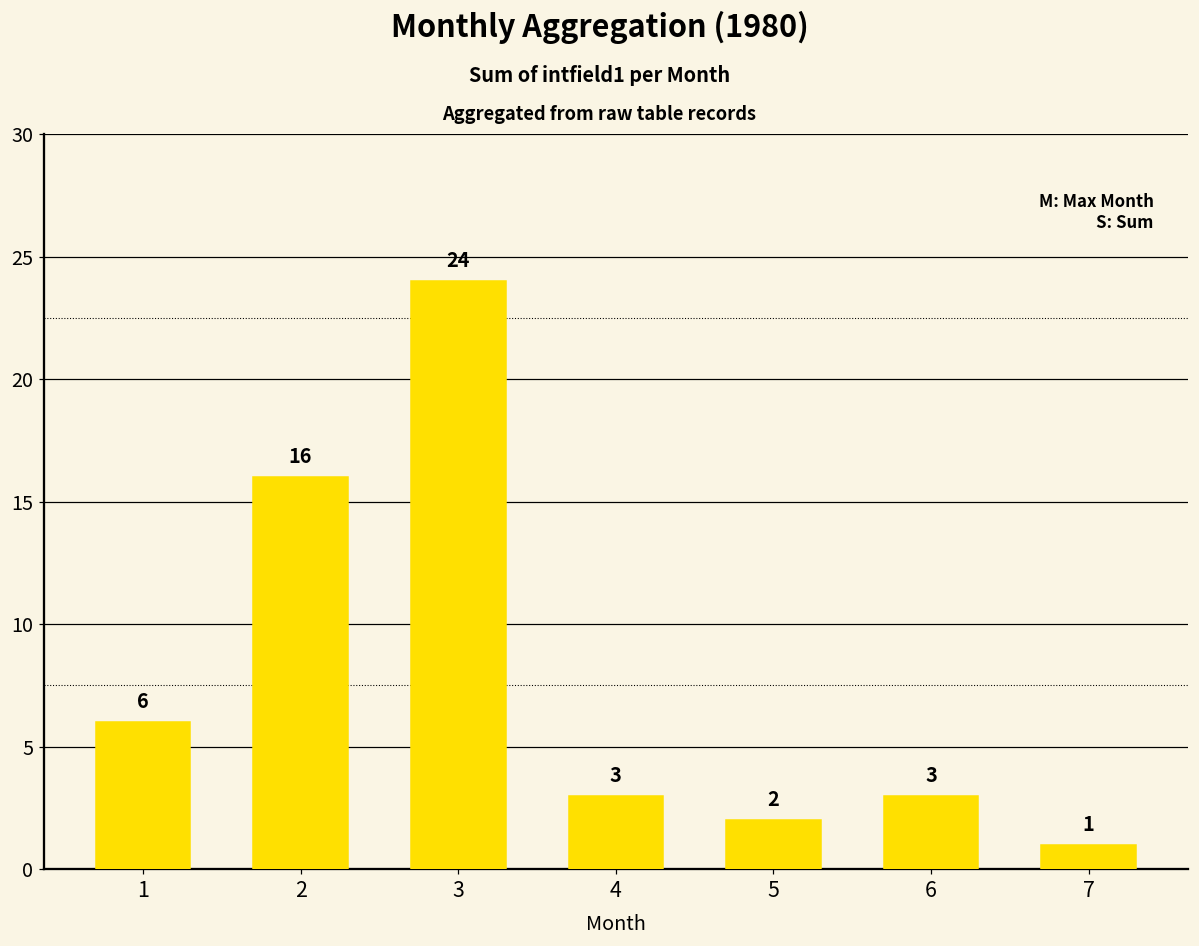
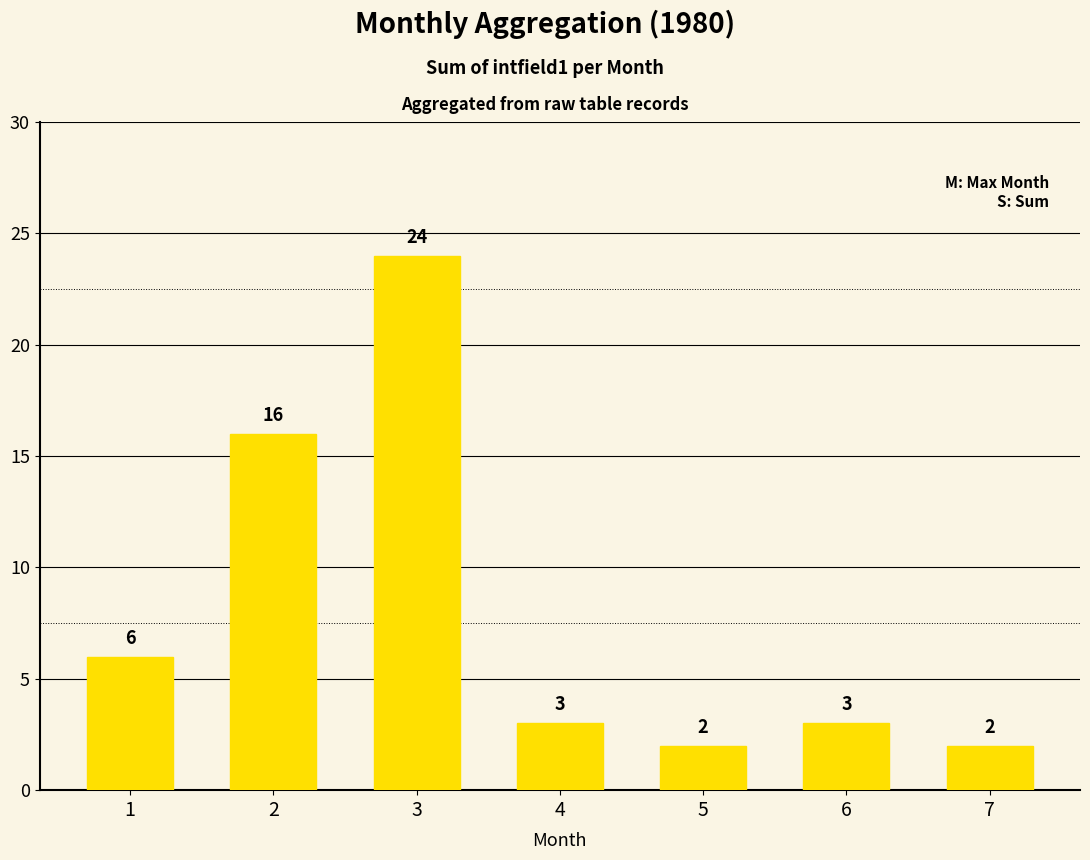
  {
    "1": 6,
    "2": 16,
    "3": 24,
    "4": 3,
    "5": 2,
    "6": 3,
-   "7": 1
+   "7": 2
  }
